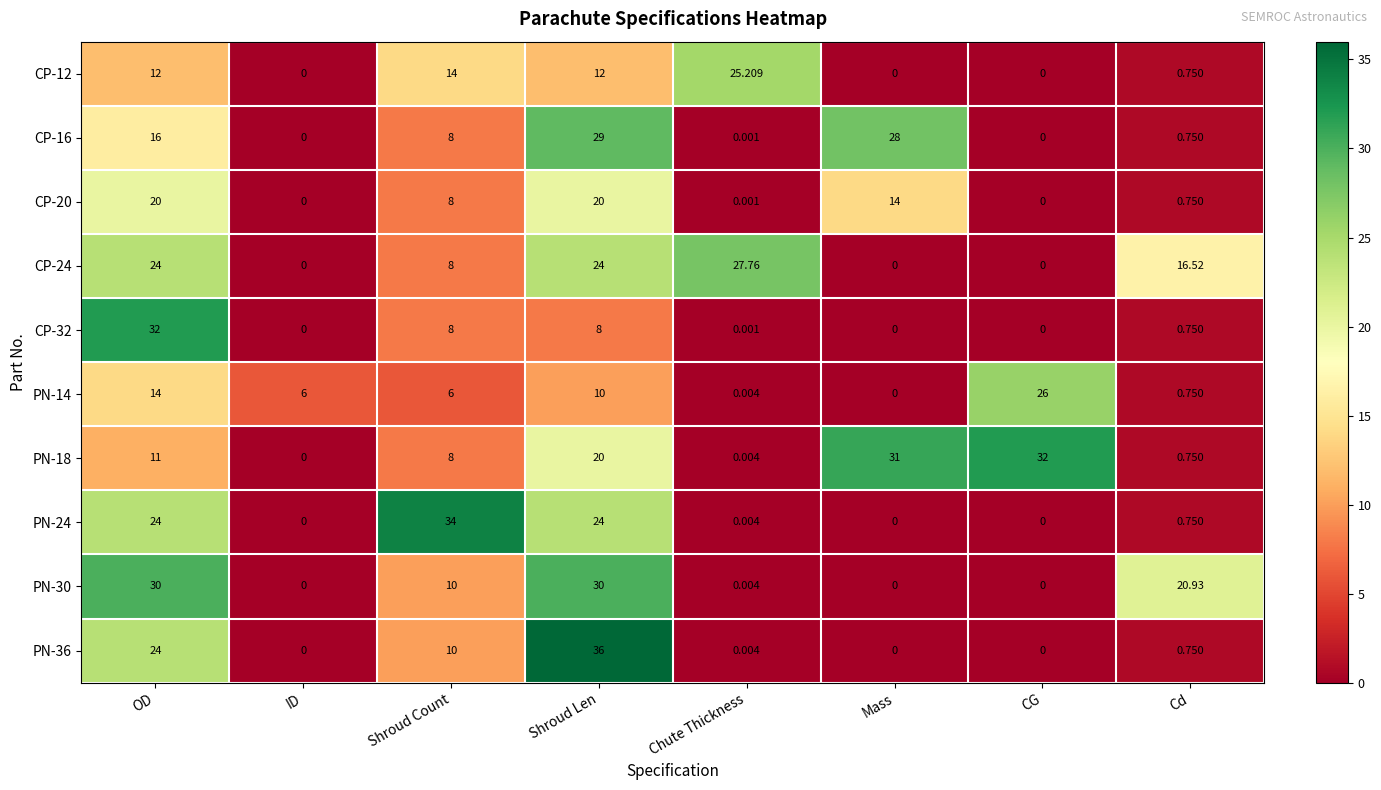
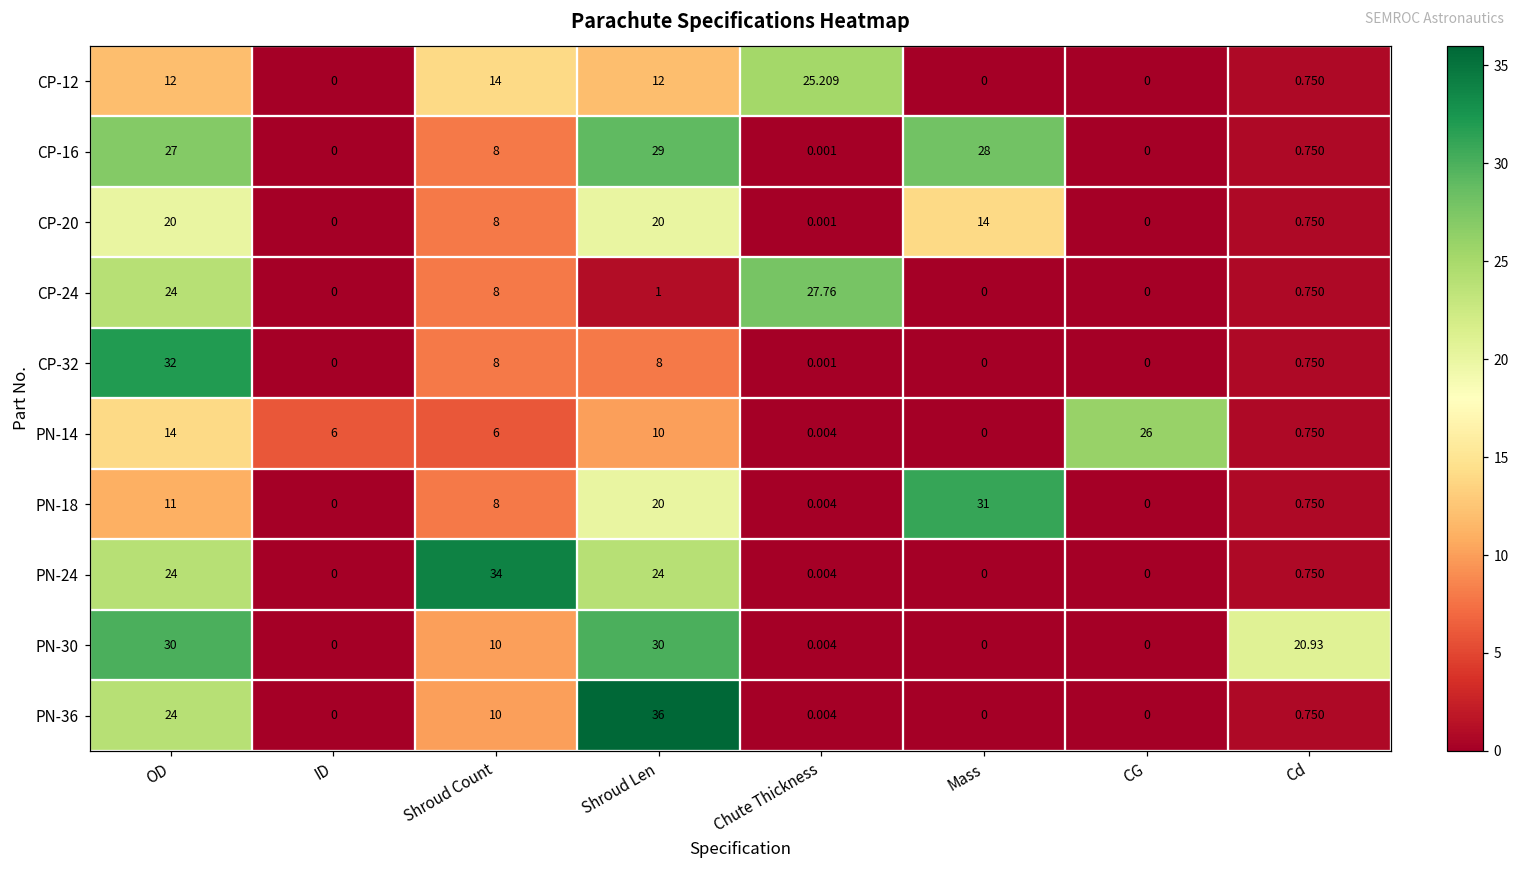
  {
    "CP-12": {
      "OD": 12,
      "ID": 0,
      "Shroud Count": 14,
      "Shroud Len": 12,
      "Chute Thickness": 25.209,
      "Mass": 0,
      "CG": 0,
      "Cd": 0.750
    },
    "CP-16": {
-     "OD": 16,
+     "OD": 27,
      "ID": 0,
      "Shroud Count": 8,
      "Shroud Len": 29,
      "Chute Thickness": 0.001,
      "Mass": 28,
      "CG": 0,
      "Cd": 0.750
    },
    "CP-20": {
      "OD": 20,
      "ID": 0,
      "Shroud Count": 8,
      "Shroud Len": 20,
      "Chute Thickness": 0.001,
      "Mass": 14,
      "CG": 0,
      "Cd": 0.750
    },
    "CP-24": {
      "OD": 24,
      "ID": 0,
      "Shroud Count": 8,
-     "Shroud Len": 24,
+     "Shroud Len": 1,
      "Chute Thickness": 27.76,
      "Mass": 0,
      "CG": 0,
-     "Cd": 16.52
+     "Cd": 0.750
    },
    "CP-32": {
      "OD": 32,
      "ID": 0,
      "Shroud Count": 8,
      "Shroud Len": 8,
      "Chute Thickness": 0.001,
      "Mass": 0,
      "CG": 0,
      "Cd": 0.750
    },
    "PN-14": {
      "OD": 14,
      "ID": 6,
      "Shroud Count": 6,
      "Shroud Len": 10,
      "Chute Thickness": 0.004,
      "Mass": 0,
      "CG": 26,
      "Cd": 0.750
    },
    "PN-18": {
      "OD": 11,
      "ID": 0,
      "Shroud Count": 8,
      "Shroud Len": 20,
      "Chute Thickness": 0.004,
      "Mass": 31,
-     "CG": 32,
+     "CG": 0,
      "Cd": 0.750
    },
    "PN-24": {
      "OD": 24,
      "ID": 0,
      "Shroud Count": 34,
      "Shroud Len": 24,
      "Chute Thickness": 0.004,
      "Mass": 0,
      "CG": 0,
      "Cd": 0.750
    },
    "PN-30": {
      "OD": 30,
      "ID": 0,
      "Shroud Count": 10,
      "Shroud Len": 30,
      "Chute Thickness": 0.004,
      "Mass": 0,
      "CG": 0,
      "Cd": 20.93
    },
    "PN-36": {
      "OD": 24,
      "ID": 0,
      "Shroud Count": 10,
      "Shroud Len": 36,
      "Chute Thickness": 0.004,
      "Mass": 0,
      "CG": 0,
      "Cd": 0.750
    }
  }
